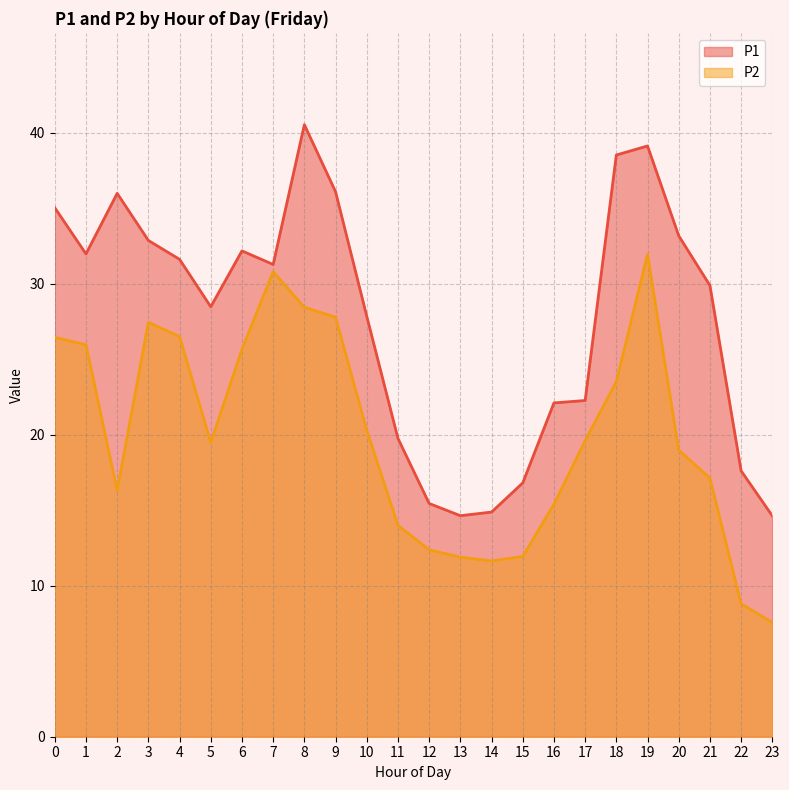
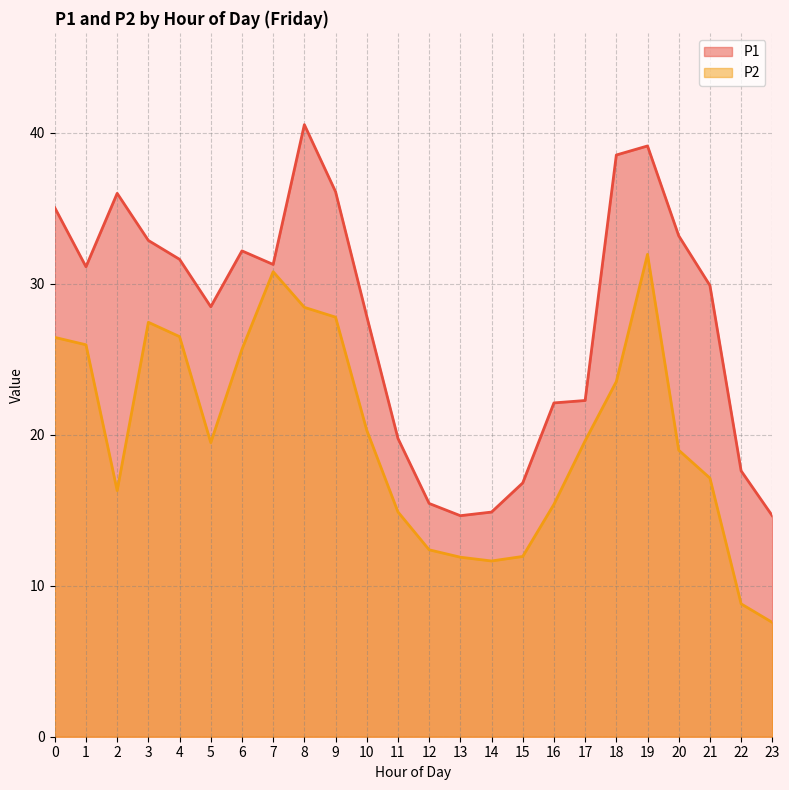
  {
    "P1": {
      "0": 35.0,
-     "1": 32.0,
+     "1": 31.1,
      "2": 36.0,
      "3": 32.9,
      "4": 31.6,
      "5": 28.5,
      "6": 32.2,
      "7": 31.3,
      "8": 40.5,
      "9": 36.1,
      "10": 27.9,
      "11": 19.8,
      "12": 15.5,
      "13": 14.6,
      "14": 14.9,
      "15": 16.8,
      "16": 22.1,
      "17": 22.3,
      "18": 38.5,
      "19": 39.1,
      "20": 33.2,
      "21": 29.9,
      "22": 17.6,
      "23": 14.6
    },
    "P2": {
      "0": 26.5,
      "1": 26.0,
      "2": 16.3,
      "3": 27.5,
      "4": 26.5,
      "5": 19.5,
      "6": 25.7,
      "7": 30.8,
      "8": 28.4,
      "9": 27.8,
      "10": 20.3,
-     "11": 14.0,
+     "11": 14.9,
      "12": 12.4,
      "13": 11.9,
      "14": 11.6,
      "15": 11.9,
      "16": 15.4,
      "17": 19.6,
      "18": 23.5,
      "19": 32.0,
      "20": 19.0,
      "21": 17.1,
      "22": 8.8,
      "23": 7.6
    }
  }
